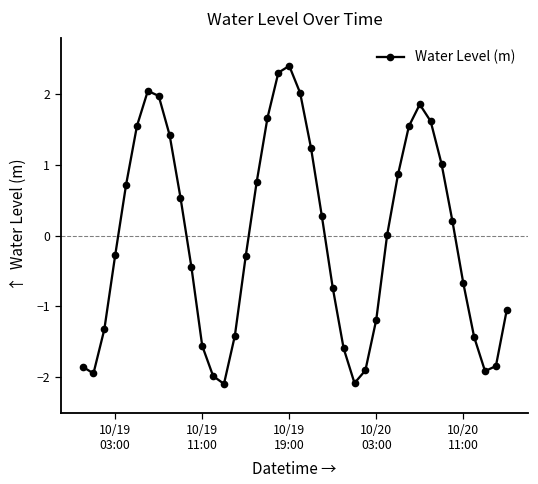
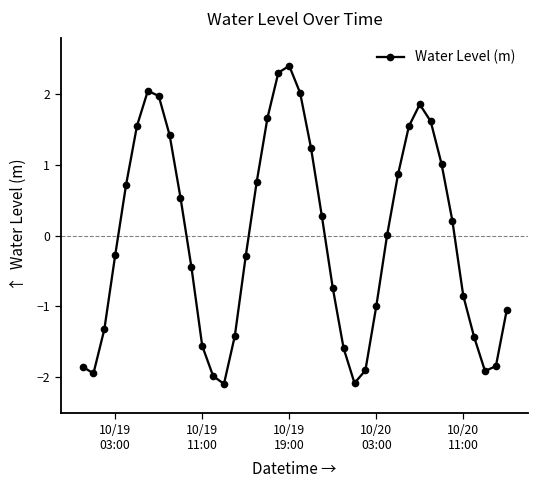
  {
    "10/19 03:00": -0.3,
    "10/19 11:00": -1.6,
    "10/19 19:00": 2.4,
-   "10/20 03:00": -1.2,
-   "10/20 11:00": -0.7
+   "10/20 03:00": -1.0,
+   "10/20 11:00": -0.8
  }
